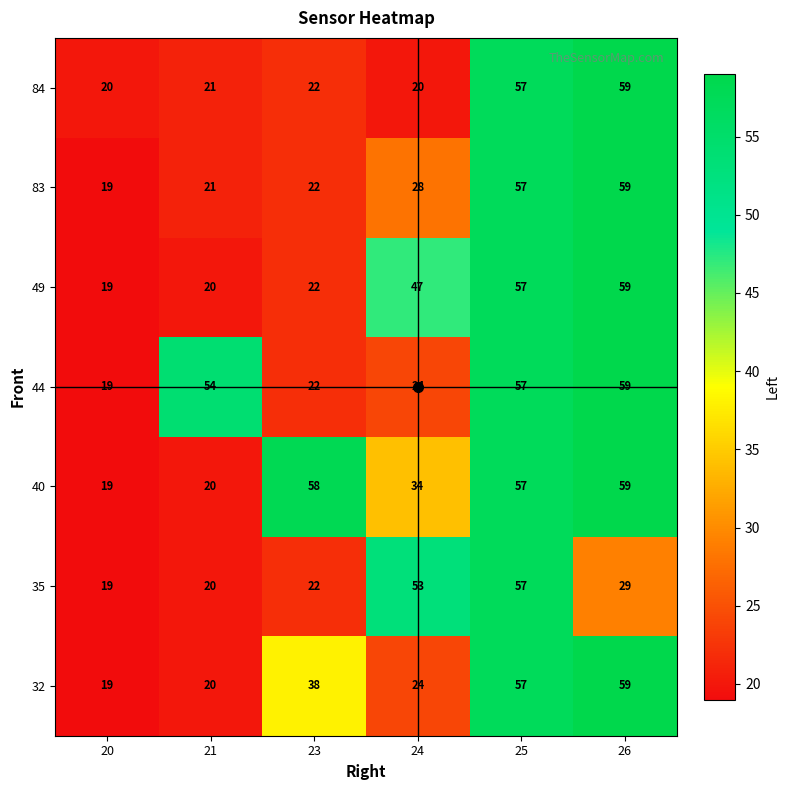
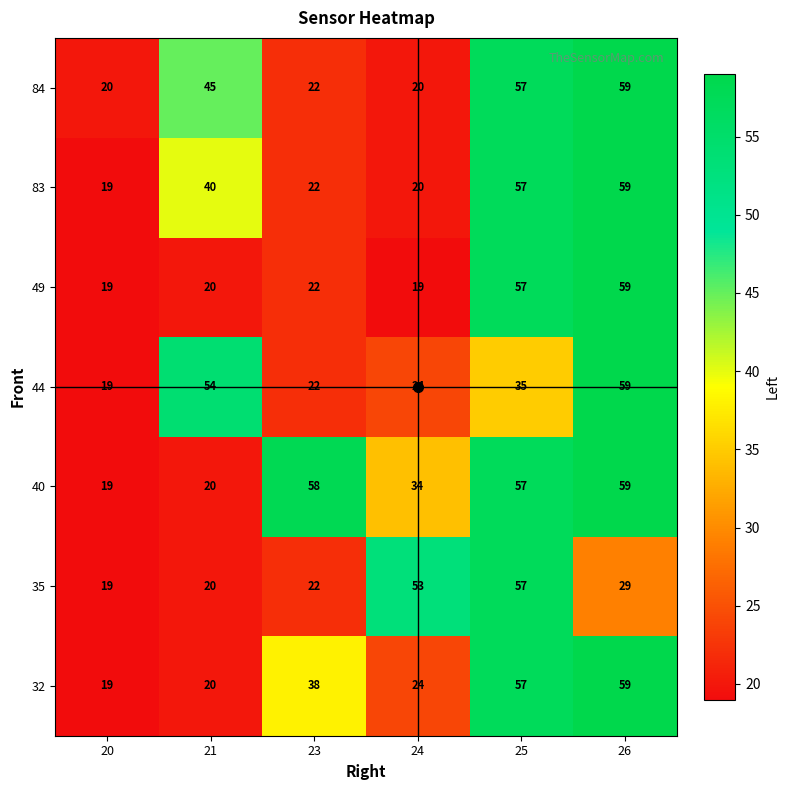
  {
    "84": {
      "20": 20,
-     "21": 21,
+     "21": 45,
      "23": 22,
      "24": 20,
      "25": 57
    },
    "83": {
      "20": 19,
-     "21": 21,
+     "21": 40,
      "23": 22,
-     "24": 28,
+     "24": 20,
      "25": 57,
      "26": 59
    },
    "49": {
      "20": 19,
      "21": 20,
      "23": 22,
-     "24": 47,
+     "24": 19,
      "25": 57,
      "26": 59
    },
    "44": {
      "20": 19,
      "21": 54,
      "23": 22,
-     "25": 57,
+     "25": 35,
      "26": 59
    },
    "40": {
      "20": 19,
      "21": 20,
      "23": 58,
      "24": 34,
      "25": 57,
      "26": 59
    },
    "35": {
      "20": 19,
      "21": 20,
      "23": 22,
      "24": 53,
      "25": 57,
      "26": 29
    },
    "32": {
      "20": 19,
      "21": 20,
      "23": 38,
      "24": 24,
      "25": 57,
      "26": 59
    }
  }
